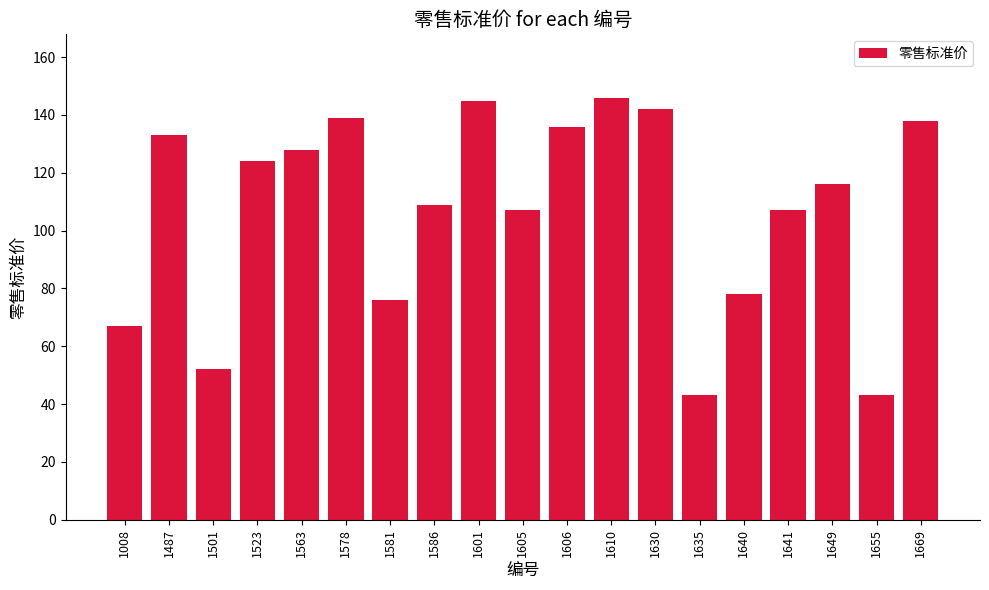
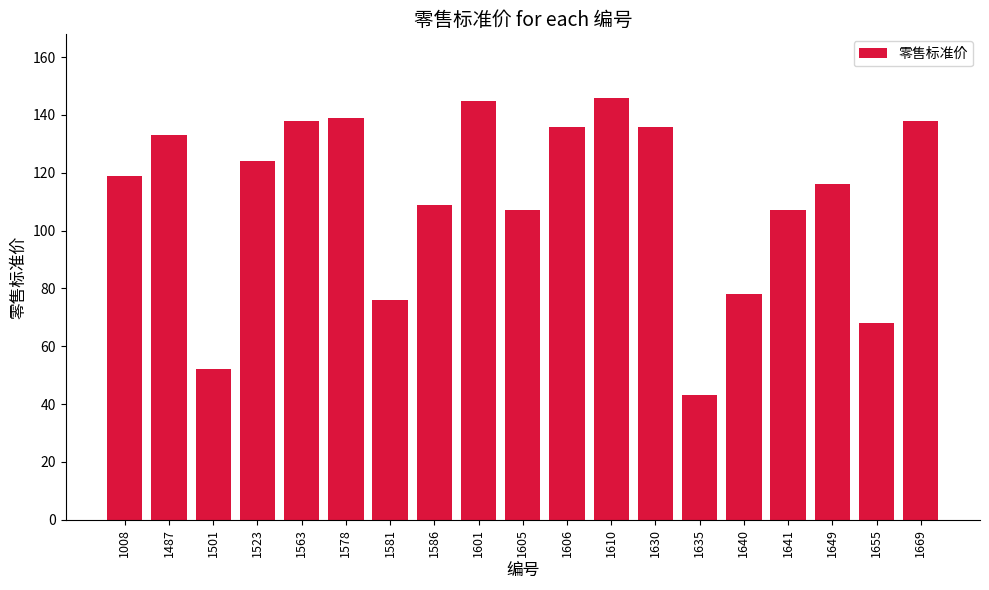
  {
-   "1008": 67,
+   "1008": 119,
    "1487": 133,
    "1501": 52,
    "1523": 124,
-   "1563": 128,
+   "1563": 138,
    "1578": 139,
    "1581": 76,
    "1586": 109,
    "1601": 145,
    "1605": 107,
    "1606": 136,
    "1610": 146,
-   "1630": 142,
+   "1630": 136,
    "1635": 43,
    "1640": 78,
    "1641": 107,
    "1649": 116,
-   "1655": 43,
+   "1655": 68,
    "1669": 138
  }
